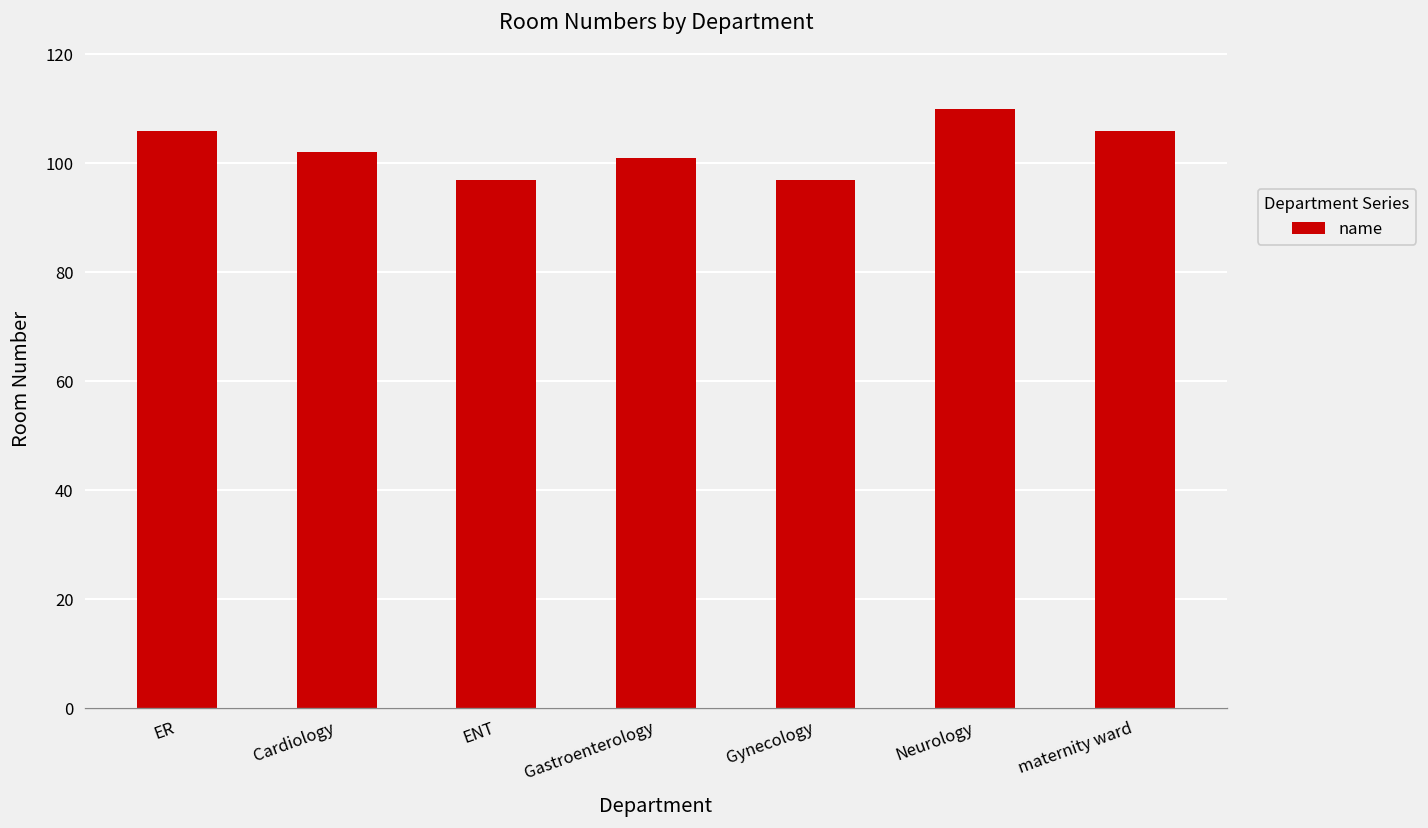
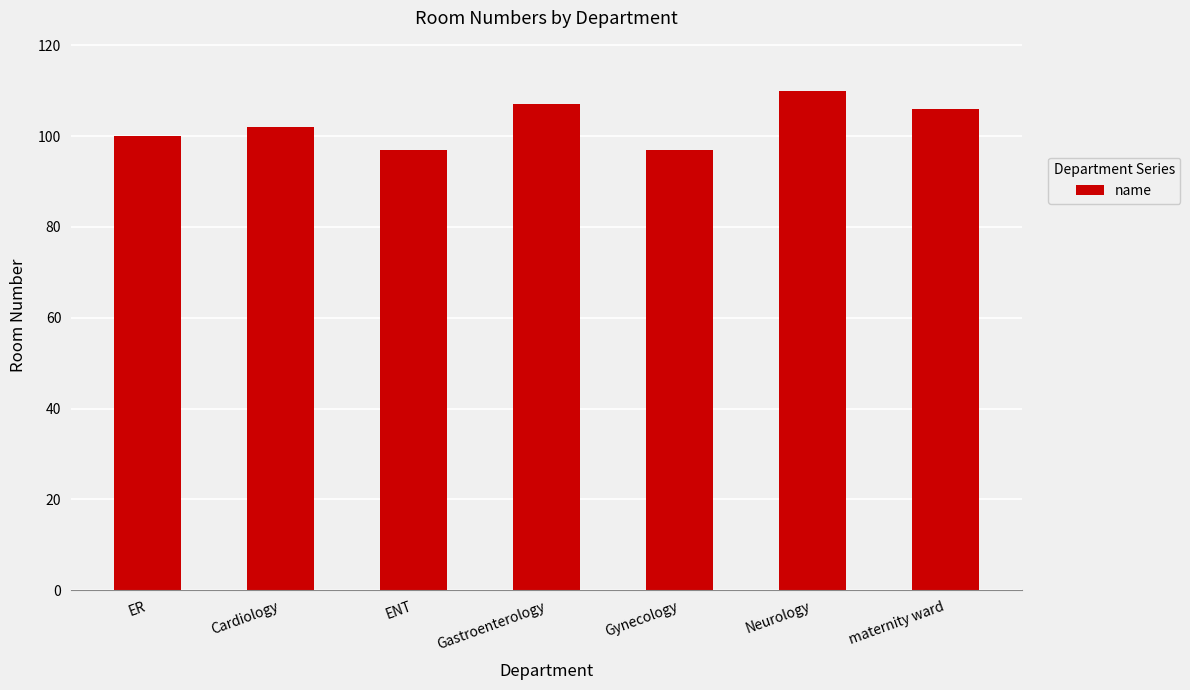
  {
-   "ER": 106,
+   "ER": 100,
    "Cardiology": 102,
    "ENT": 97,
-   "Gastroenterology": 101,
+   "Gastroenterology": 107,
    "Gynecology": 97,
    "Neurology": 110,
    "maternity ward": 106
  }
